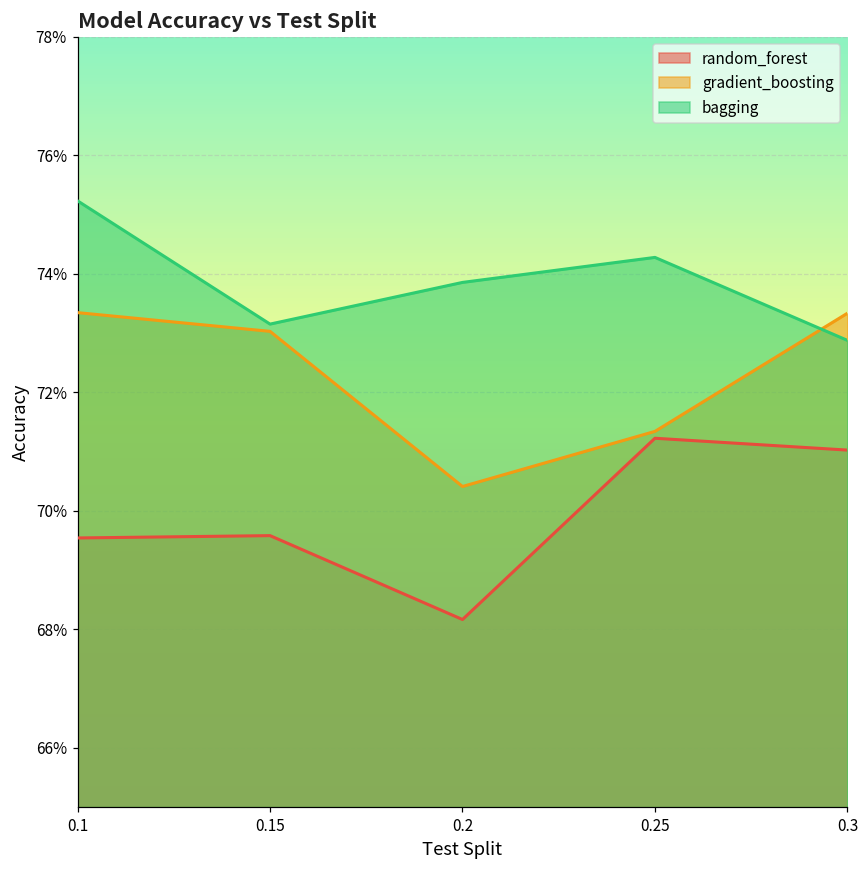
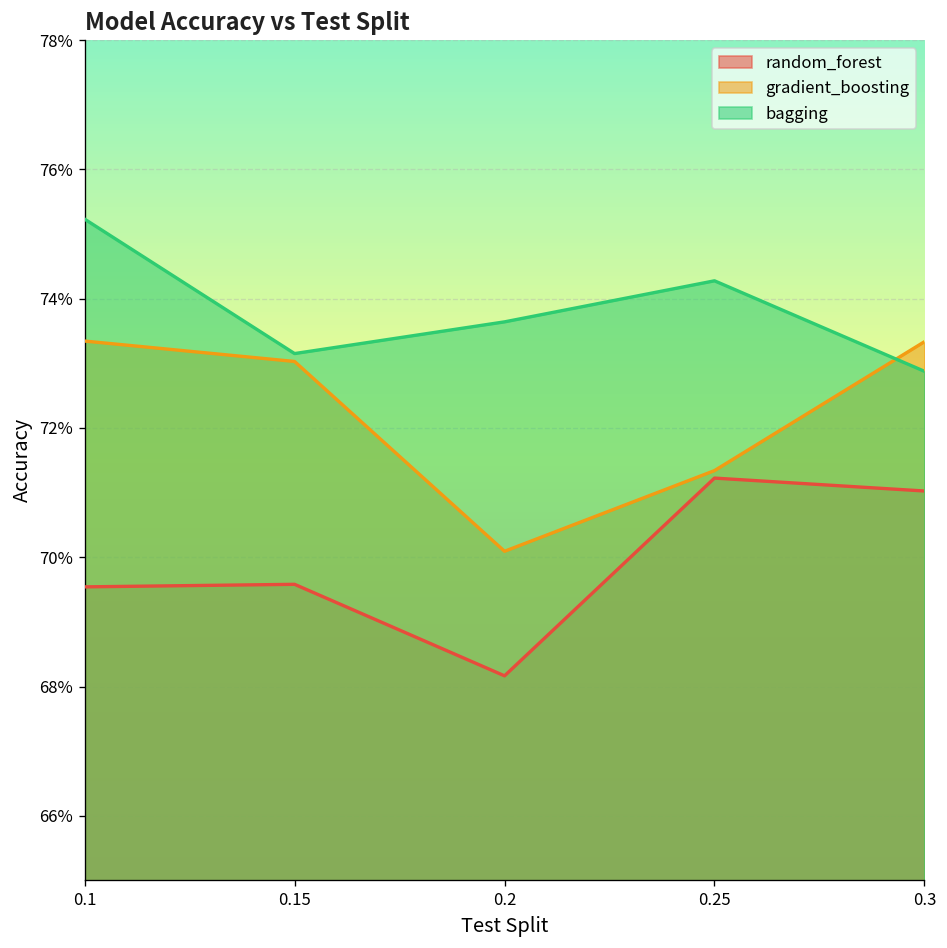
  {
    "random_forest": {
      "0.1": "69.5%",
      "0.15": "69.6%",
      "0.2": "68.2%",
      "0.25": "71.2%",
      "0.3": "71.0%"
    },
    "gradient_boosting": {
      "0.1": "73.3%",
      "0.15": "73.0%",
-     "0.2": "70.4%",
+     "0.2": "70.1%",
      "0.25": "71.3%",
      "0.3": "73.3%"
    },
    "bagging": {
      "0.1": "75.2%",
      "0.15": "73.1%",
-     "0.2": "73.9%",
+     "0.2": "73.6%",
      "0.25": "74.3%",
      "0.3": "72.9%"
    }
  }
